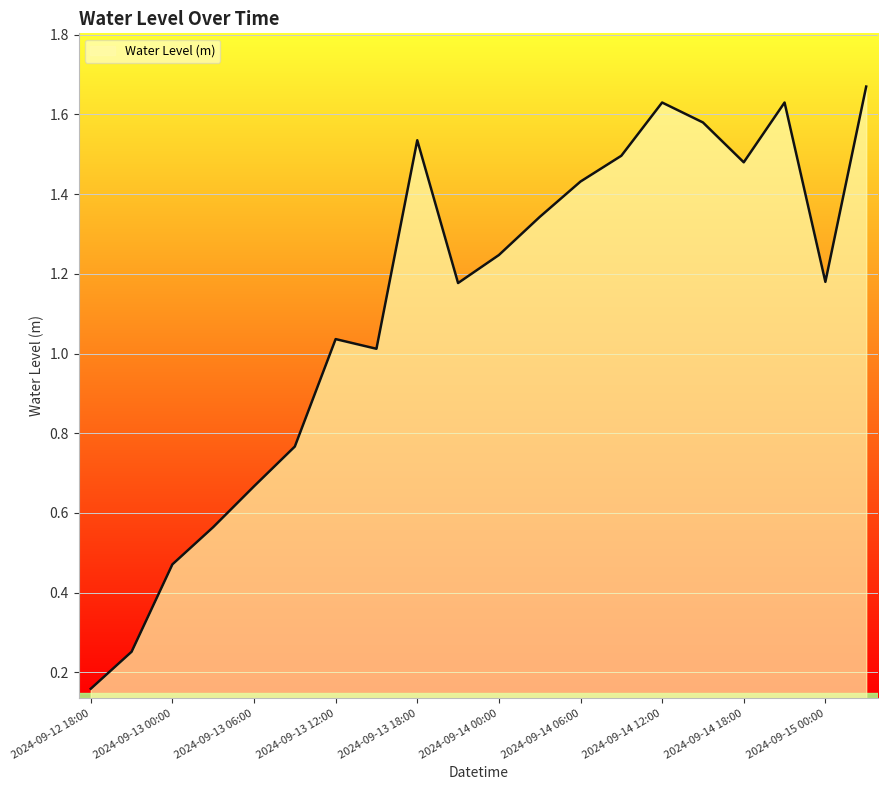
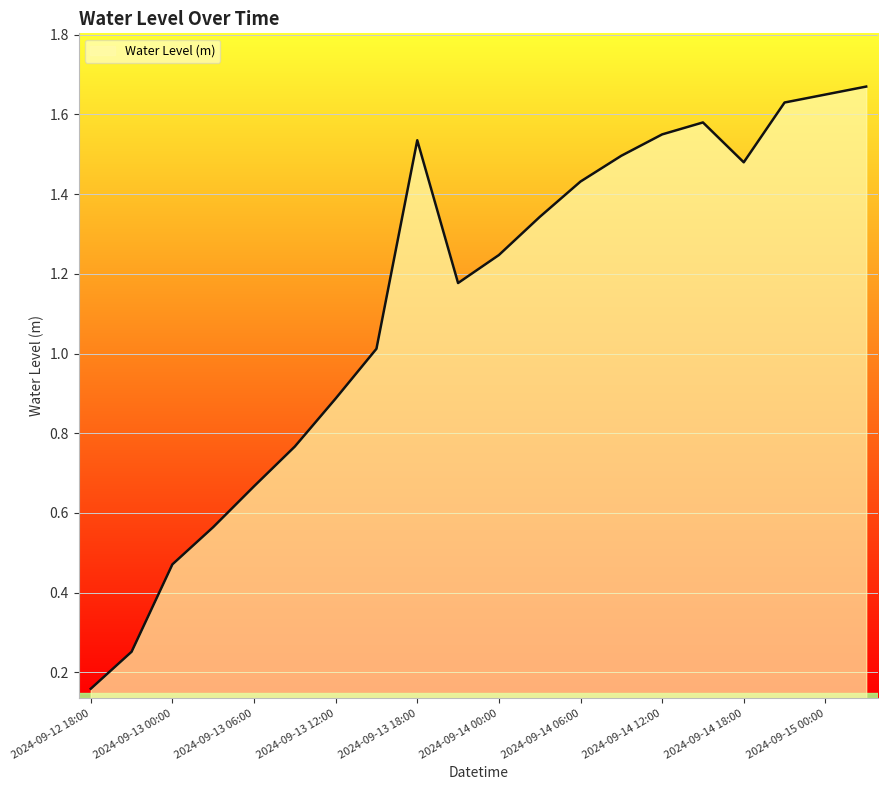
  {
    "2024-09-12 18:00": 0.16,
    "2024-09-13 00:00": 0.47,
    "2024-09-13 06:00": 0.67,
-   "2024-09-13 12:00": 1.04,
+   "2024-09-13 12:00": 0.89,
    "2024-09-13 18:00": 1.54,
    "2024-09-14 00:00": 1.25,
    "2024-09-14 06:00": 1.43,
-   "2024-09-14 12:00": 1.63,
+   "2024-09-14 12:00": 1.55,
    "2024-09-14 18:00": 1.48,
-   "2024-09-15 00:00": 1.18
+   "2024-09-15 00:00": 1.65
  }
